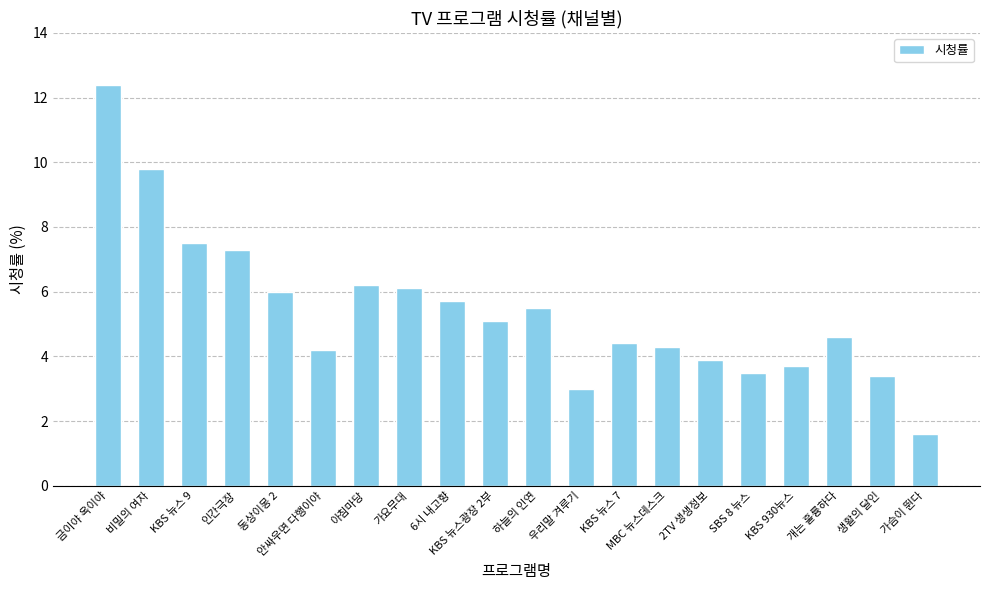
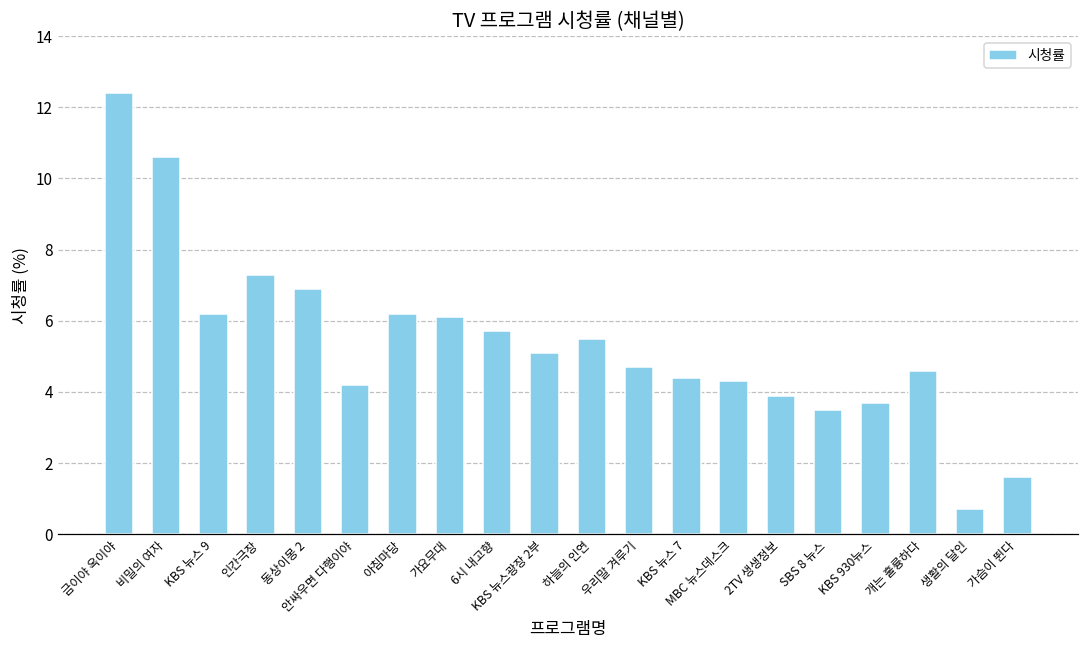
  {
    "금이야 옥이야": 12.4,
-   "비밀의 여자": 9.8,
-   "KBS 뉴스 9": 7.5,
+   "비밀의 여자": 10.6,
+   "KBS 뉴스 9": 6.2,
    "인간극장": 7.3,
-   "동상이몽 2": 6.0,
+   "동상이몽 2": 6.9,
    "안싸우면 다행이야": 4.2,
    "아침마당": 6.2,
    "가요무대": 6.1,
    "6시 내고향": 5.7,
    "KBS 뉴스광장 2부": 5.1,
    "하늘의 인연": 5.5,
-   "우리말 겨루기": 3.0,
+   "우리말 겨루기": 4.7,
    "KBS 뉴스 7": 4.4,
    "MBC 뉴스데스크": 4.3,
    "2TV 생생정보": 3.9,
    "SBS 8 뉴스": 3.5,
    "KBS 930뉴스": 3.7,
    "개는 훌륭하다": 4.6,
-   "생활의 달인": 3.4,
+   "생활의 달인": 0.7,
    "가슴이 뛴다": 1.6
  }
